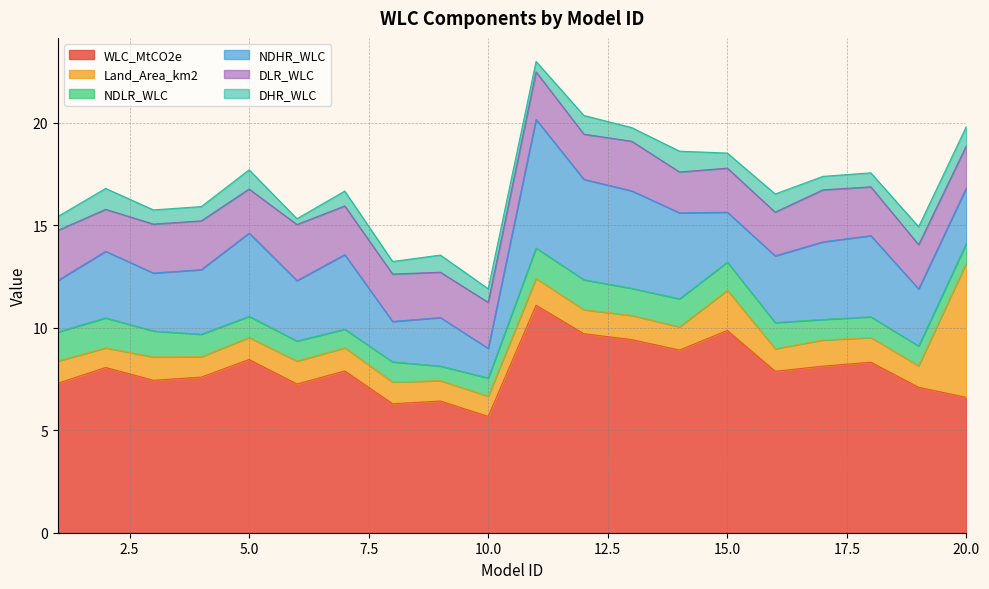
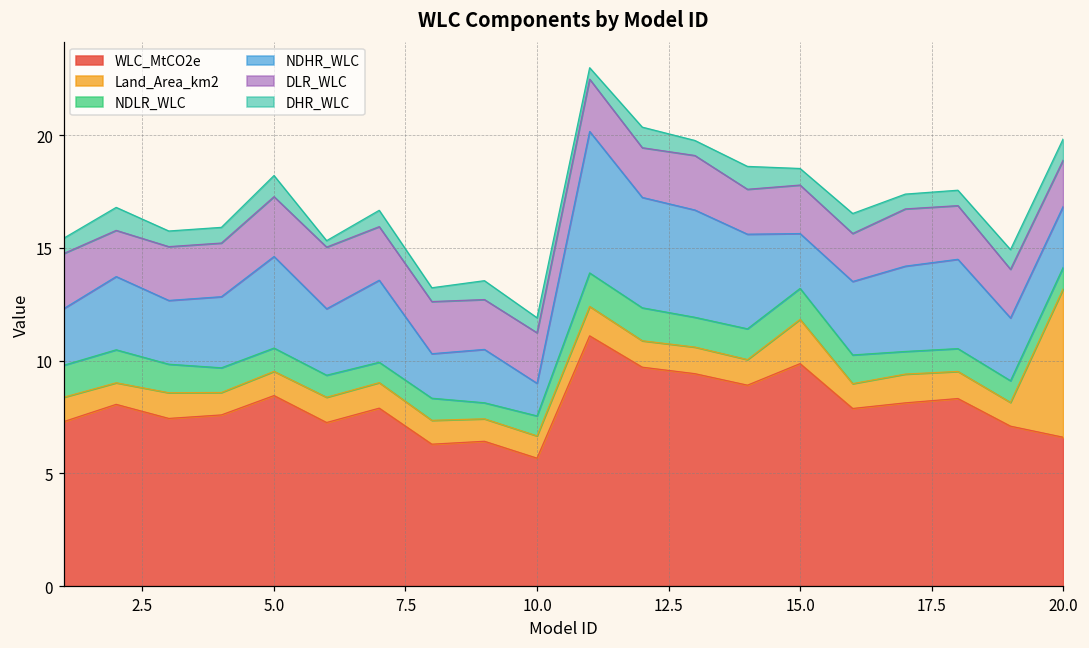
  {
    "WLC_MtCO2e": {
      "5.0": 8.4,
      "10.0": 5.7,
      "15.0": 9.9,
      "20.0": 6.6
    },
    "Land_Area_km2": {
      "5.0": 1.1,
      "10.0": 1.0,
      "15.0": 2.0,
      "20.0": 6.6
    },
    "NDHR_WLC": {
      "5.0": 4.1,
      "10.0": 1.4,
      "15.0": 2.4,
      "20.0": 2.7
    },
    "DLR_WLC": {
-     "5.0": 2.1,
+     "5.0": 2.7,
      "10.0": 2.2,
      "15.0": 2.2,
      "20.0": 2.1
    }
  }
